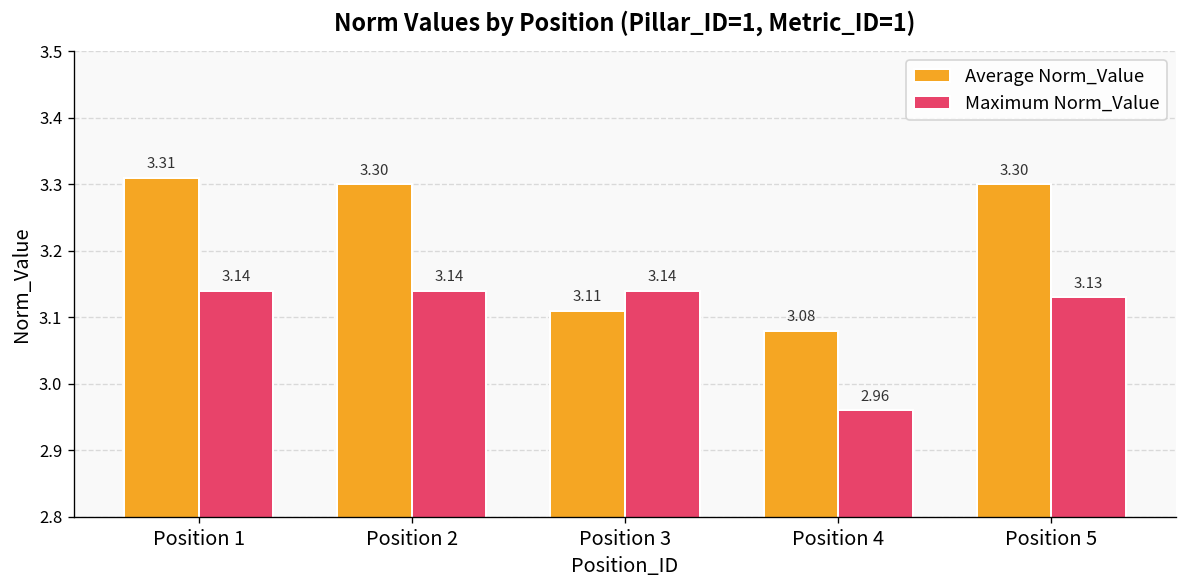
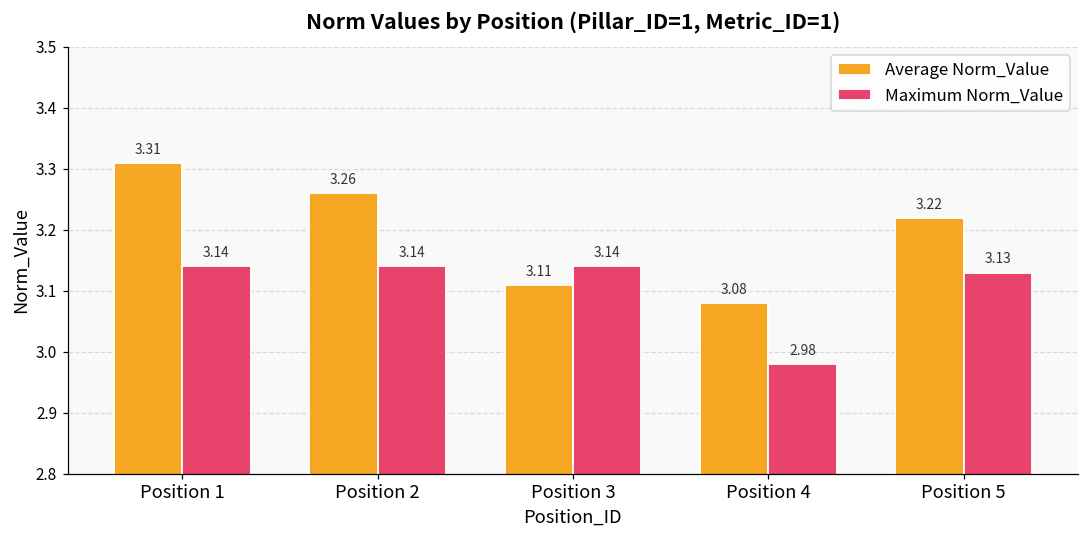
  {
    "Average Norm_Value": {
      "Position 1": 3.31,
-     "Position 2": 3.30,
+     "Position 2": 3.26,
      "Position 3": 3.11,
      "Position 4": 3.08,
-     "Position 5": 3.30
+     "Position 5": 3.22
    },
    "Maximum Norm_Value": {
      "Position 1": 3.14,
      "Position 2": 3.14,
      "Position 3": 3.14,
-     "Position 4": 2.96,
+     "Position 4": 2.98,
      "Position 5": 3.13
    }
  }
